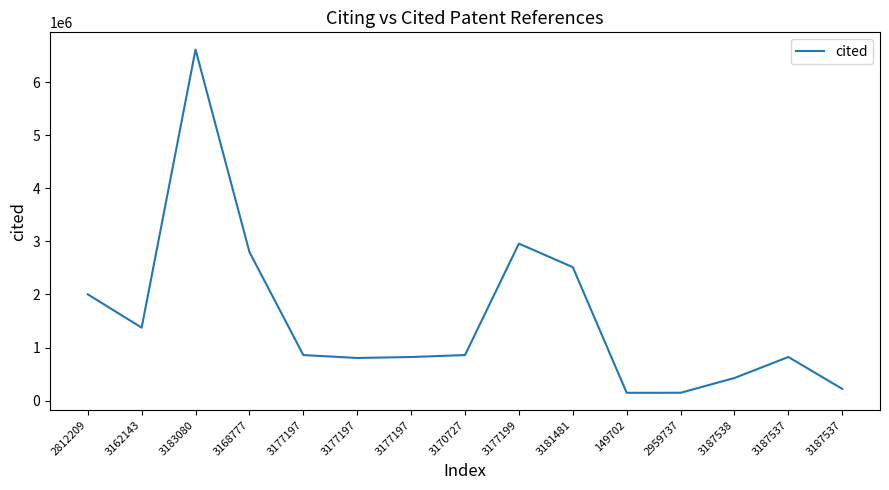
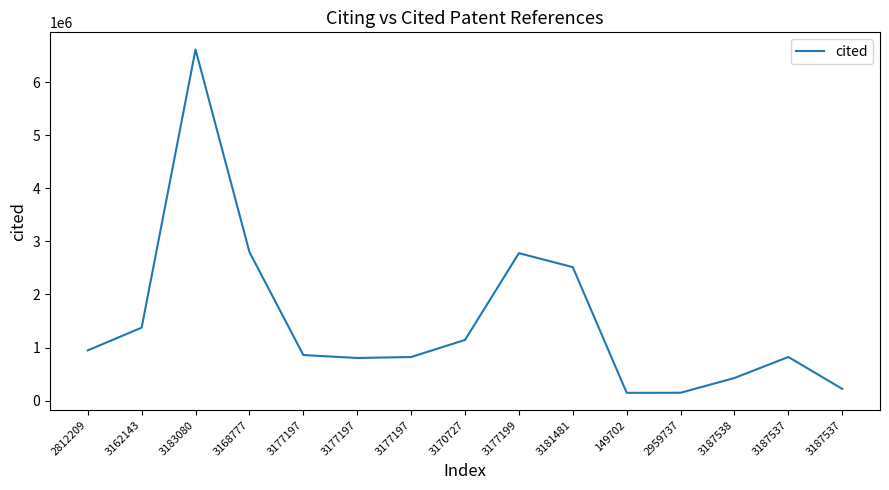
  {
-   "2812209": 2000000,
+   "2812209": 900000,
    "3162143": 1400000,
    "3183080": 6600000,
    "3168777": 2800000,
-   "3170727": 900000,
-   "3177199": 3000000,
+   "3170727": 1100000,
+   "3177199": 2800000,
    "3181481": 2500000,
    "149702": 100000,
    "2959737": 100000,
    "3187538": 400000
  }
